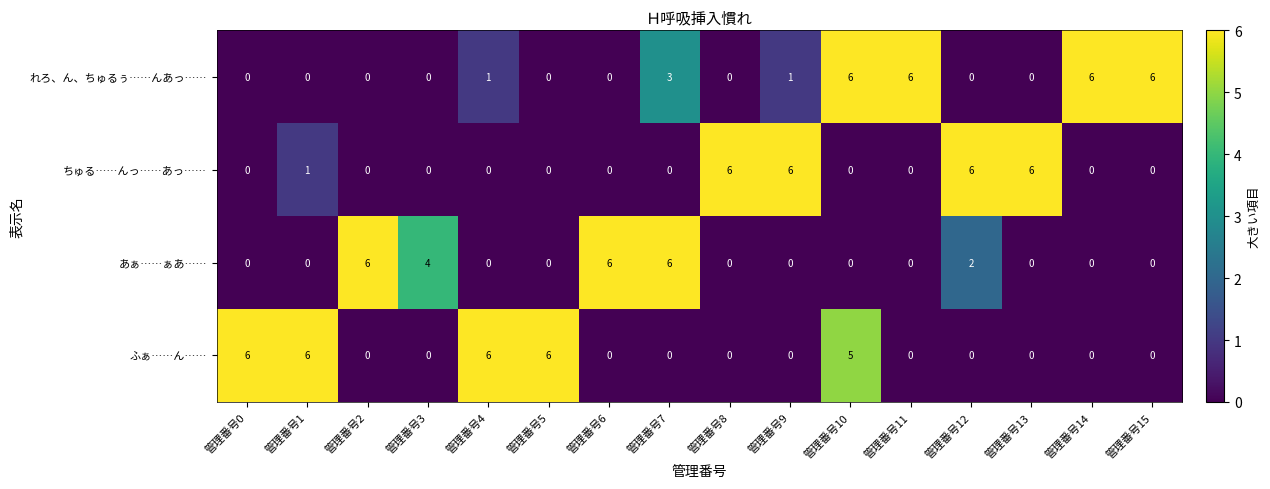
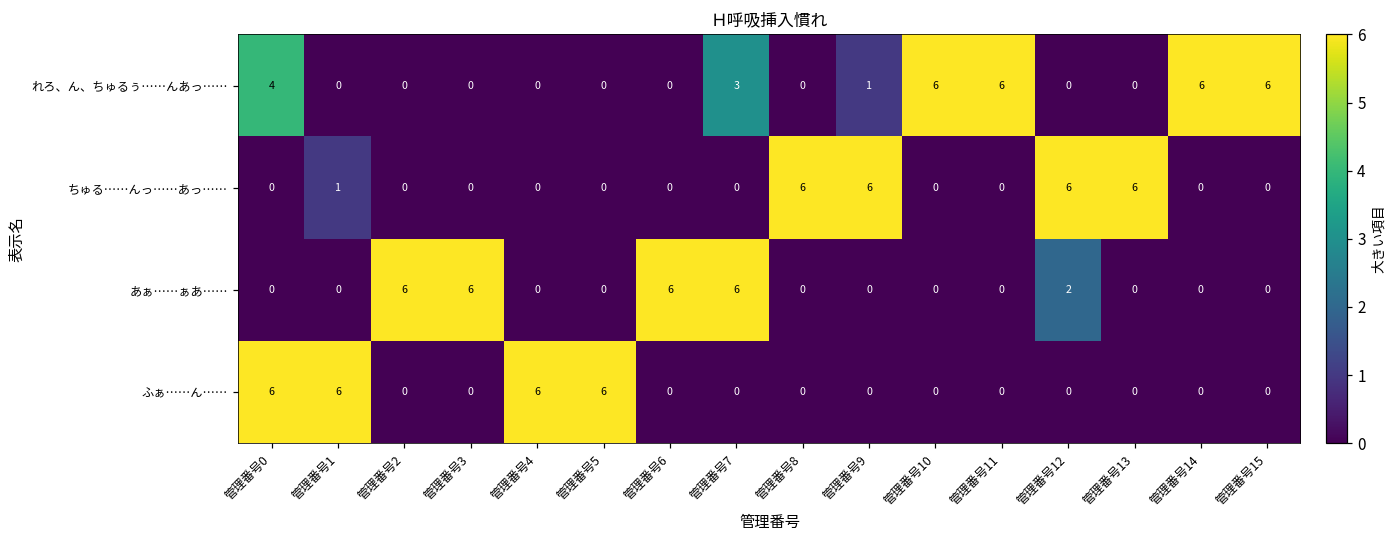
  {
    "れろ、ん、ちゅるぅ……んあっ……": {
-     "管理番号0": 0,
+     "管理番号0": 4,
      "管理番号1": 0,
      "管理番号2": 0,
      "管理番号3": 0,
-     "管理番号4": 1,
+     "管理番号4": 0,
      "管理番号5": 0,
      "管理番号6": 0,
      "管理番号7": 3,
      "管理番号8": 0,
      "管理番号9": 1,
      "管理番号10": 6,
      "管理番号11": 6,
      "管理番号12": 0,
      "管理番号13": 0,
      "管理番号14": 6,
      "管理番号15": 6
    },
    "ちゅる……んっ……あっ……": {
      "管理番号0": 0,
      "管理番号1": 1,
      "管理番号2": 0,
      "管理番号3": 0,
      "管理番号4": 0,
      "管理番号5": 0,
      "管理番号6": 0,
      "管理番号7": 0,
      "管理番号8": 6,
      "管理番号9": 6,
      "管理番号10": 0,
      "管理番号11": 0,
      "管理番号12": 6,
      "管理番号13": 6,
      "管理番号14": 0,
      "管理番号15": 0
    },
    "あぁ……ぁあ……": {
      "管理番号0": 0,
      "管理番号1": 0,
      "管理番号2": 6,
-     "管理番号3": 4,
+     "管理番号3": 6,
      "管理番号4": 0,
      "管理番号5": 0,
      "管理番号6": 6,
      "管理番号7": 6,
      "管理番号8": 0,
      "管理番号9": 0,
      "管理番号10": 0,
      "管理番号11": 0,
      "管理番号12": 2,
      "管理番号13": 0,
      "管理番号14": 0,
      "管理番号15": 0
    },
    "ふぁ……ん……": {
      "管理番号0": 6,
      "管理番号1": 6,
      "管理番号2": 0,
      "管理番号3": 0,
      "管理番号4": 6,
      "管理番号5": 6,
      "管理番号6": 0,
      "管理番号7": 0,
      "管理番号8": 0,
      "管理番号9": 0,
-     "管理番号10": 5,
+     "管理番号10": 0,
      "管理番号11": 0,
      "管理番号12": 0,
      "管理番号13": 0,
      "管理番号14": 0,
      "管理番号15": 0
    }
  }
